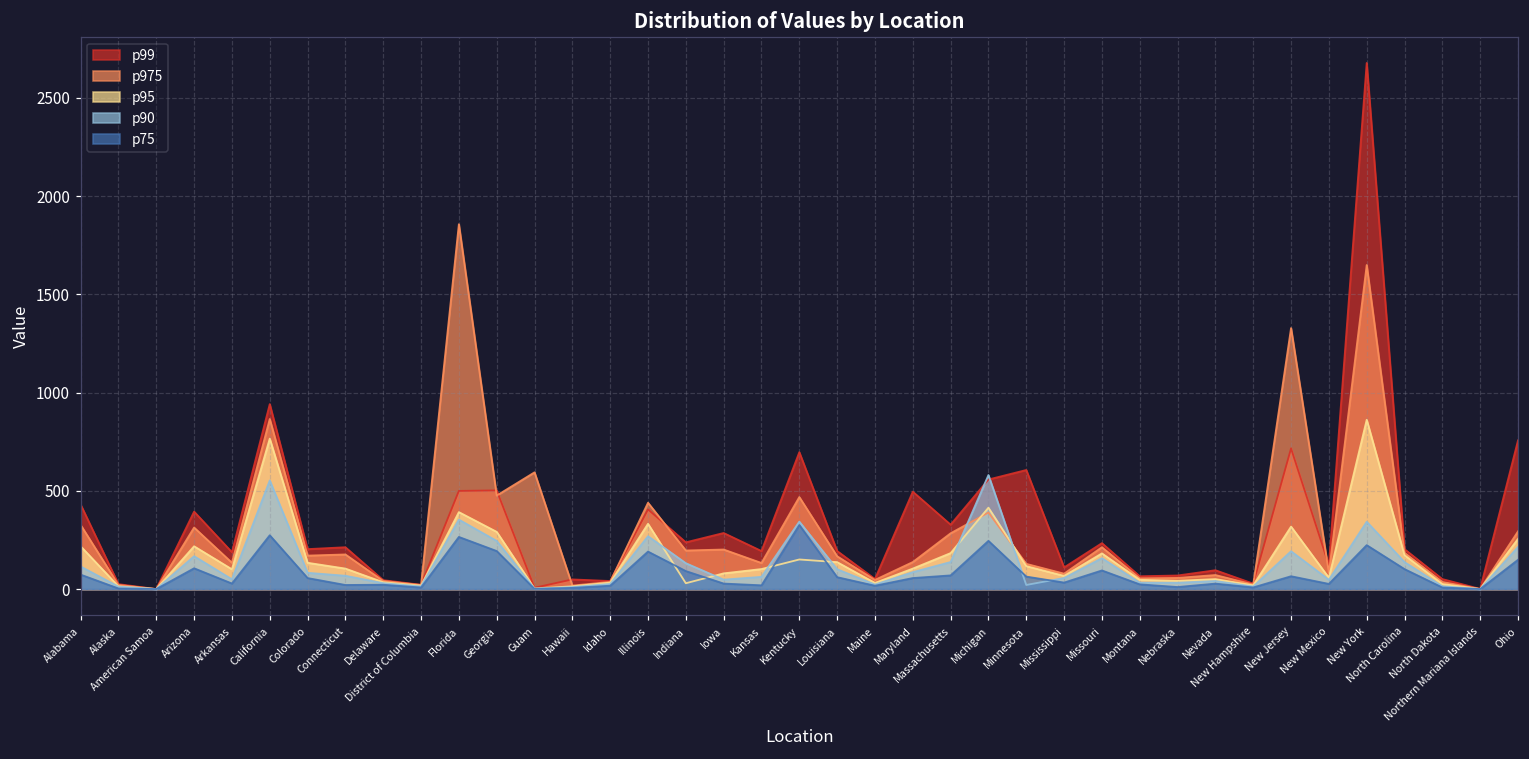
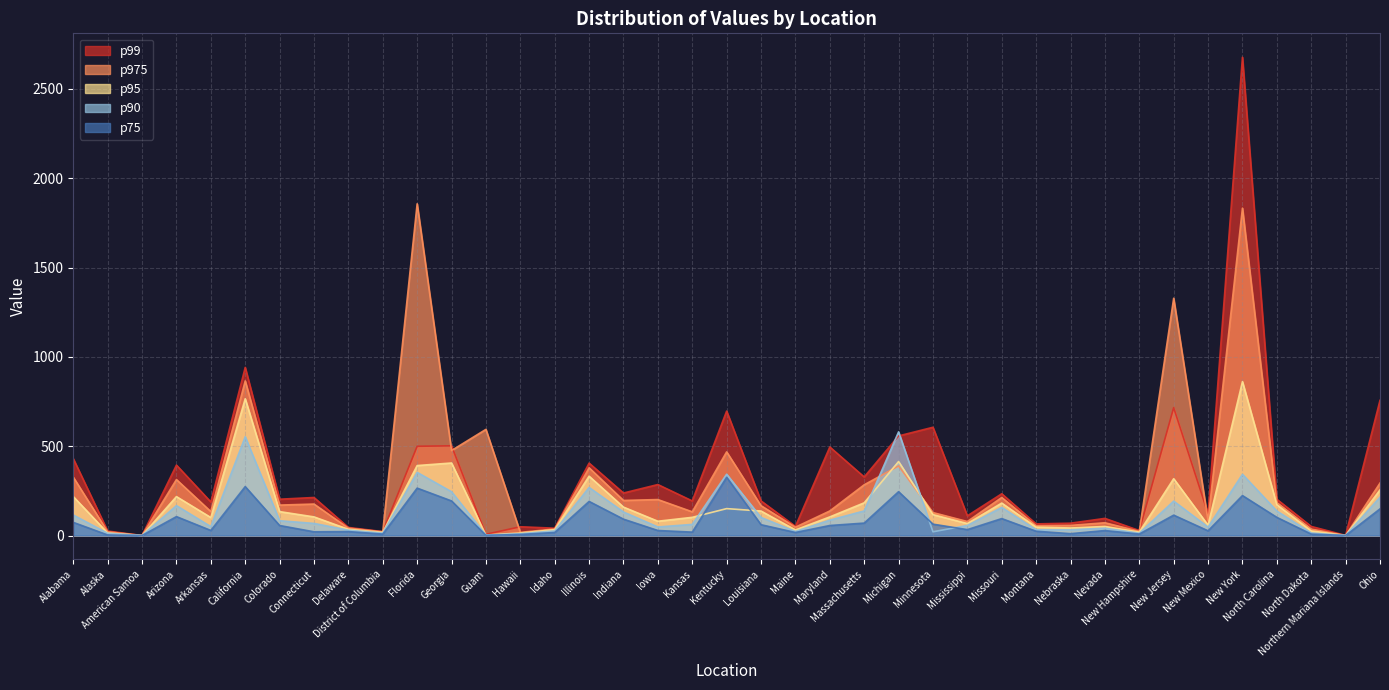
  {
    "p99": {
      "Alabama": 430,
      "Arizona": 390,
      "Arkansas": 190,
      "California": 940,
      "Colorado": 200,
      "Connecticut": 210,
      "Florida": 500,
      "Georgia": 500,
      "Hawaii": 50,
      "Illinois": 410,
      "Indiana": 240,
      "Iowa": 290,
      "Kansas": 190,
      "Kentucky": 700,
      "Louisiana": 190,
      "Maryland": 500,
      "Massachusetts": 330,
      "Michigan": 560,
      "Minnesota": 610,
      "Mississippi": 110,
      "Missouri": 230,
      "Nevada": 100,
      "New Jersey": 720,
      "New Mexico": 120,
      "New York": 2680,
      "North Carolina": 200,
      "North Dakota": 50,
      "Ohio": 760
    },
    "p975": {
      "Alabama": 330,
      "Arizona": 310,
      "Arkansas": 130,
      "California": 870,
      "Colorado": 170,
      "Connecticut": 180,
      "Florida": 1860,
      "Georgia": 480,
      "Guam": 590,
-     "Illinois": 440,
+     "Illinois": 380,
      "Indiana": 200,
      "Iowa": 200,
      "Kansas": 130,
      "Kentucky": 470,
      "Louisiana": 170,
      "Maryland": 140,
      "Massachusetts": 280,
      "Michigan": 390,
      "Missouri": 210,
      "Nevada": 70,
      "New Jersey": 1330,
      "New Mexico": 80,
-     "New York": 1650,
+     "New York": 1830,
      "Ohio": 290
    },
    "p95": {
      "Alabama": 220,
      "Arizona": 220,
      "Arkansas": 100,
      "California": 770,
      "Colorado": 130,
      "Connecticut": 100,
      "Florida": 390,
-     "Georgia": 290,
+     "Georgia": 410,
      "Illinois": 330,
-     "Indiana": 30,
+     "Indiana": 160,
      "Iowa": 80,
      "Kansas": 100,
      "Kentucky": 150,
      "Louisiana": 140,
      "Maryland": 100,
      "Massachusetts": 180,
      "Michigan": 410,
      "Missouri": 180,
      "New Jersey": 320,
      "New York": 860,
      "Ohio": 260
    },
    "p90": {
      "Alabama": 110,
      "Arizona": 170,
      "Arkansas": 50,
      "California": 550,
      "Colorado": 80,
      "Connecticut": 70,
      "Florida": 350,
      "Georgia": 250,
      "Illinois": 270,
      "Indiana": 130,
      "Iowa": 50,
      "Kansas": 60,
      "Kentucky": 340,
      "Louisiana": 100,
      "Maryland": 90,
      "Massachusetts": 140,
      "Michigan": 580,
      "Minnesota": 20,
      "Missouri": 160,
      "New Jersey": 190,
      "New York": 340,
      "North Carolina": 140,
      "Ohio": 210
    },
    "p75": {
      "Alabama": 70,
      "Arizona": 110,
      "Arkansas": 30,
      "California": 270,
      "Colorado": 60,
      "Connecticut": 20,
      "Florida": 270,
      "Georgia": 190,
      "Illinois": 190,
      "Indiana": 90,
      "Iowa": 30,
      "Kansas": 20,
      "Kentucky": 330,
      "Louisiana": 60,
      "Maryland": 60,
      "Massachusetts": 70,
      "Michigan": 250,
      "Minnesota": 60,
      "Mississippi": 30,
      "Missouri": 90,
      "Nebraska": 10,
-     "New Jersey": 70,
+     "New Jersey": 110,
      "New Mexico": 30,
      "New York": 220,
      "North Carolina": 100,
      "Ohio": 150
    }
  }
